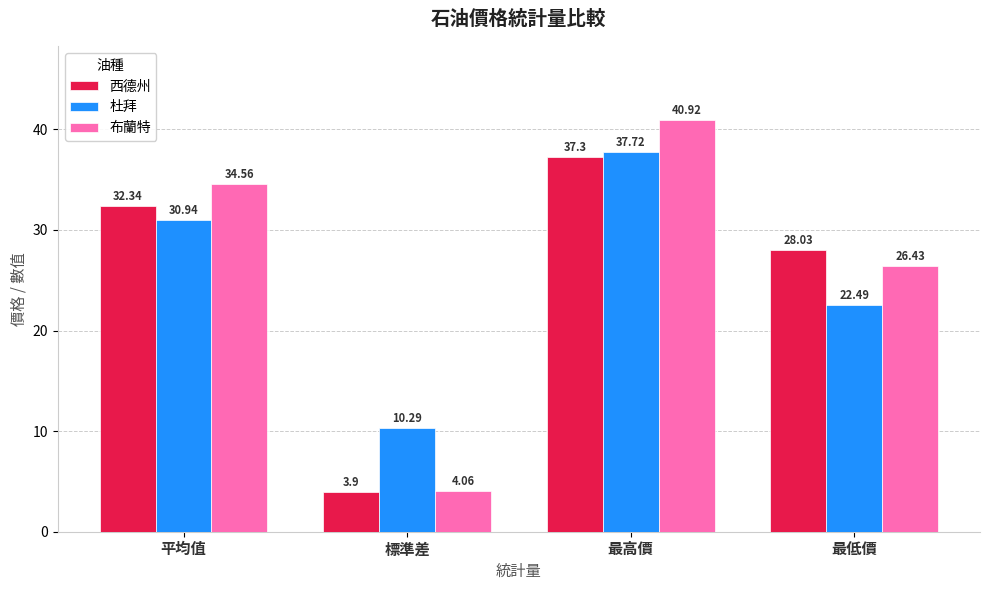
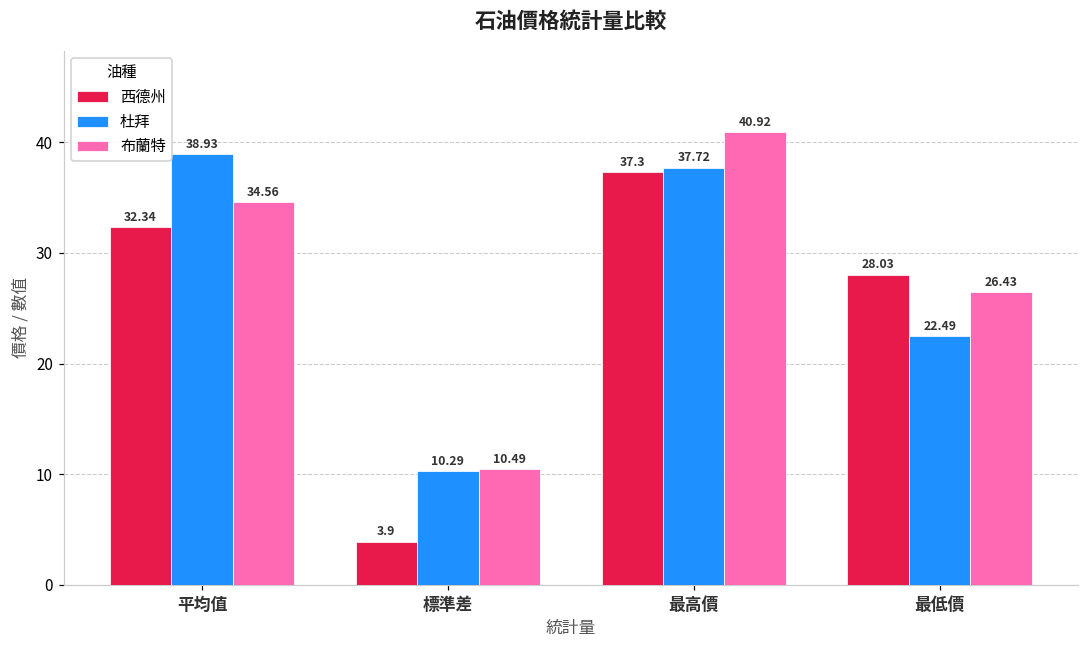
  {
    "西德州": {
      "平均值": 32.34,
      "標準差": 3.9,
      "最高價": 37.3,
      "最低價": 28.03
    },
    "杜拜": {
-     "平均值": 30.94,
+     "平均值": 38.93,
      "標準差": 10.29,
      "最高價": 37.72,
      "最低價": 22.49
    },
    "布蘭特": {
      "平均值": 34.56,
-     "標準差": 4.06,
+     "標準差": 10.49,
      "最高價": 40.92,
      "最低價": 26.43
    }
  }
